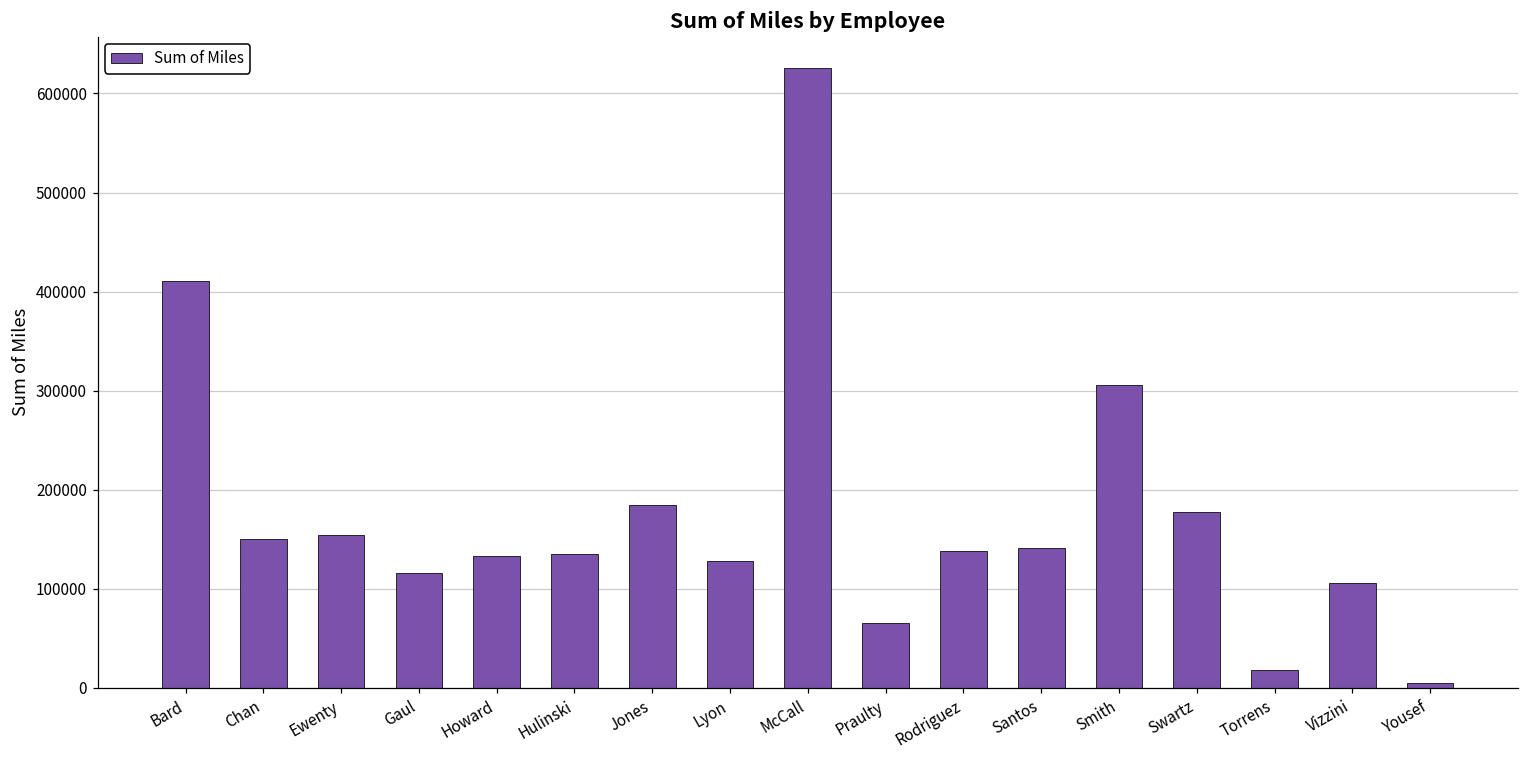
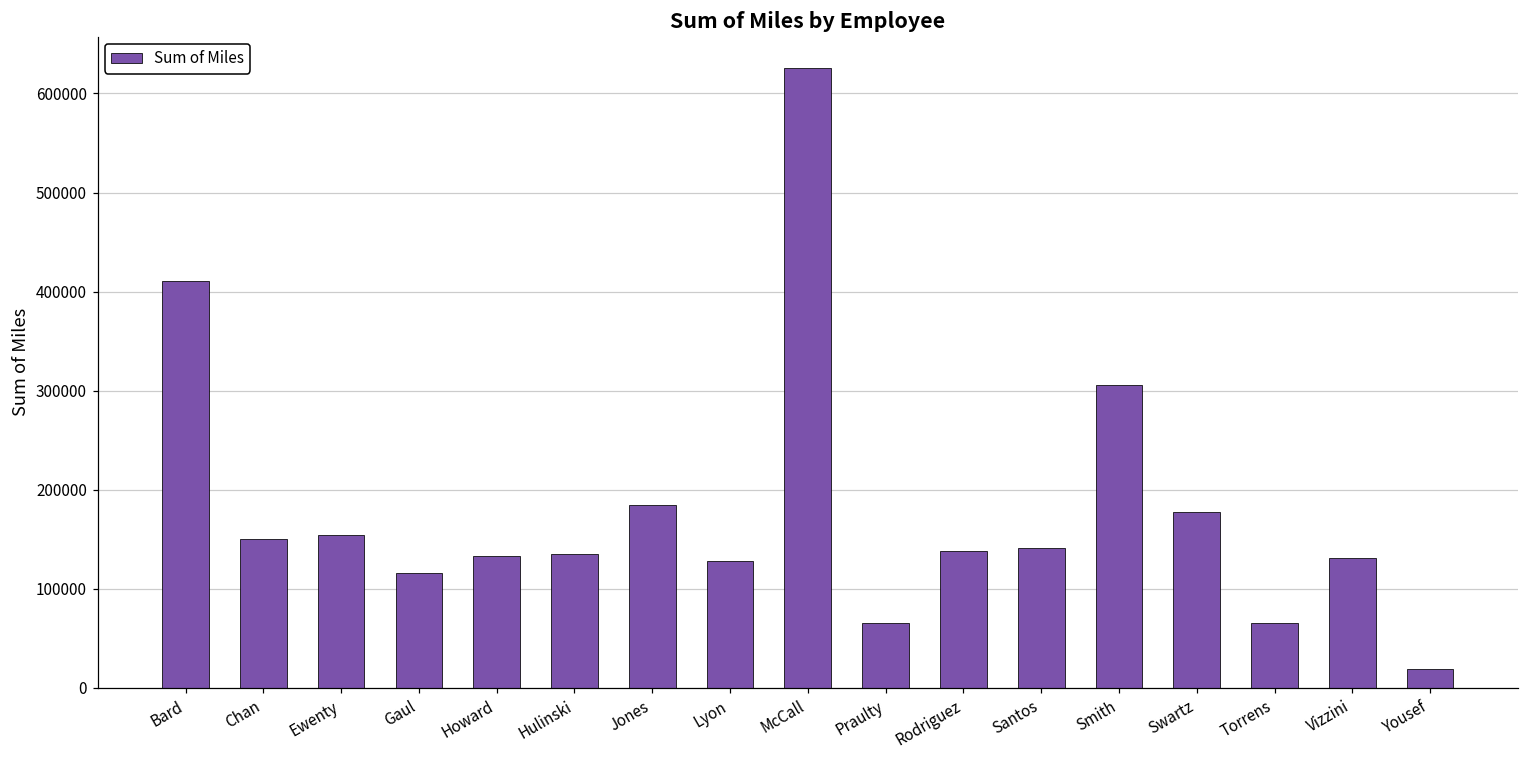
  {
    "Bard": 410000,
    "Chan": 150000,
    "Ewenty": 150000,
    "Gaul": 120000,
    "Howard": 130000,
    "Hulinski": 140000,
    "Jones": 180000,
    "Lyon": 130000,
    "McCall": 630000,
    "Praulty": 70000,
    "Rodriguez": 140000,
    "Santos": 140000,
    "Smith": 310000,
    "Swartz": 180000,
-   "Torrens": 20000,
-   "Vizzini": 110000,
-   "Yousef": 0
+   "Torrens": 70000,
+   "Vizzini": 130000,
+   "Yousef": 20000
  }
